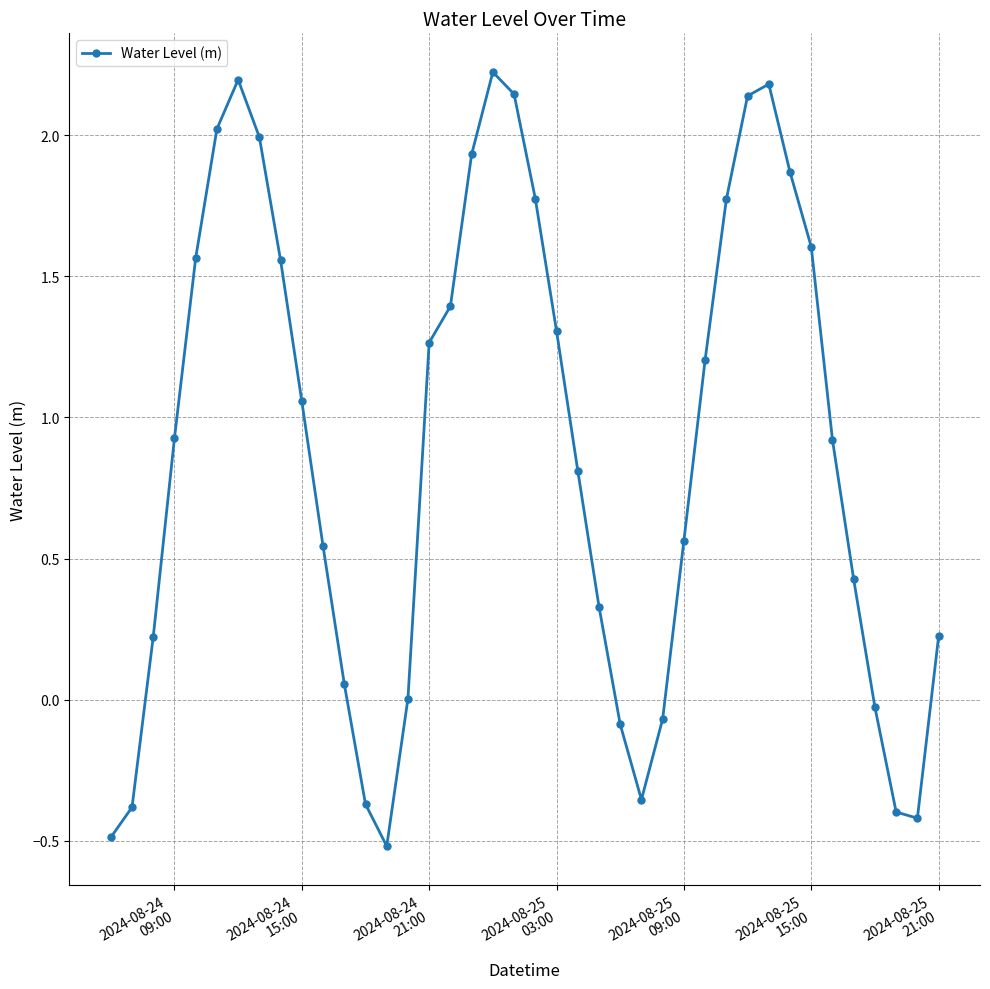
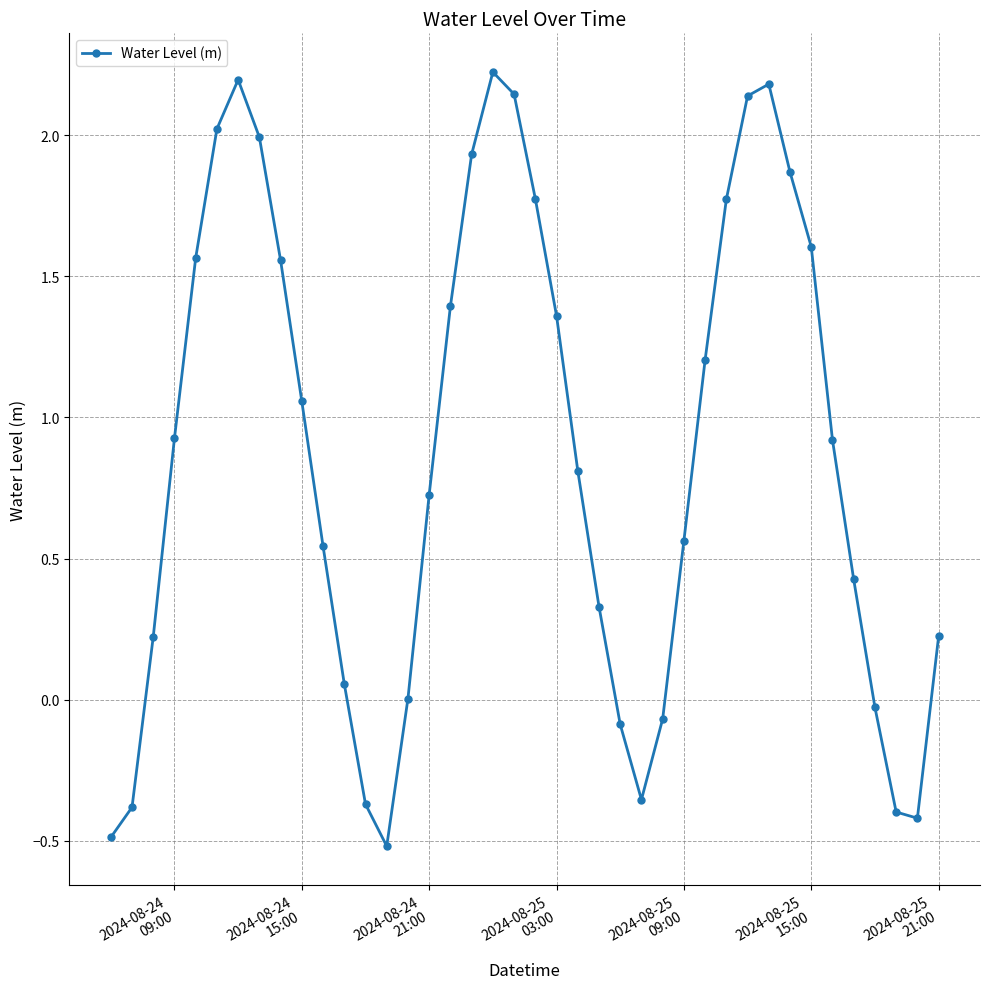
  {
    "2024-08-24 09:00": 0.93,
    "2024-08-24 15:00": 1.06,
-   "2024-08-24 21:00": 1.27,
-   "2024-08-25 03:00": 1.31,
+   "2024-08-24 21:00": 0.73,
+   "2024-08-25 03:00": 1.36,
    "2024-08-25 09:00": 0.56,
    "2024-08-25 15:00": 1.60,
    "2024-08-25 21:00": 0.22
  }
